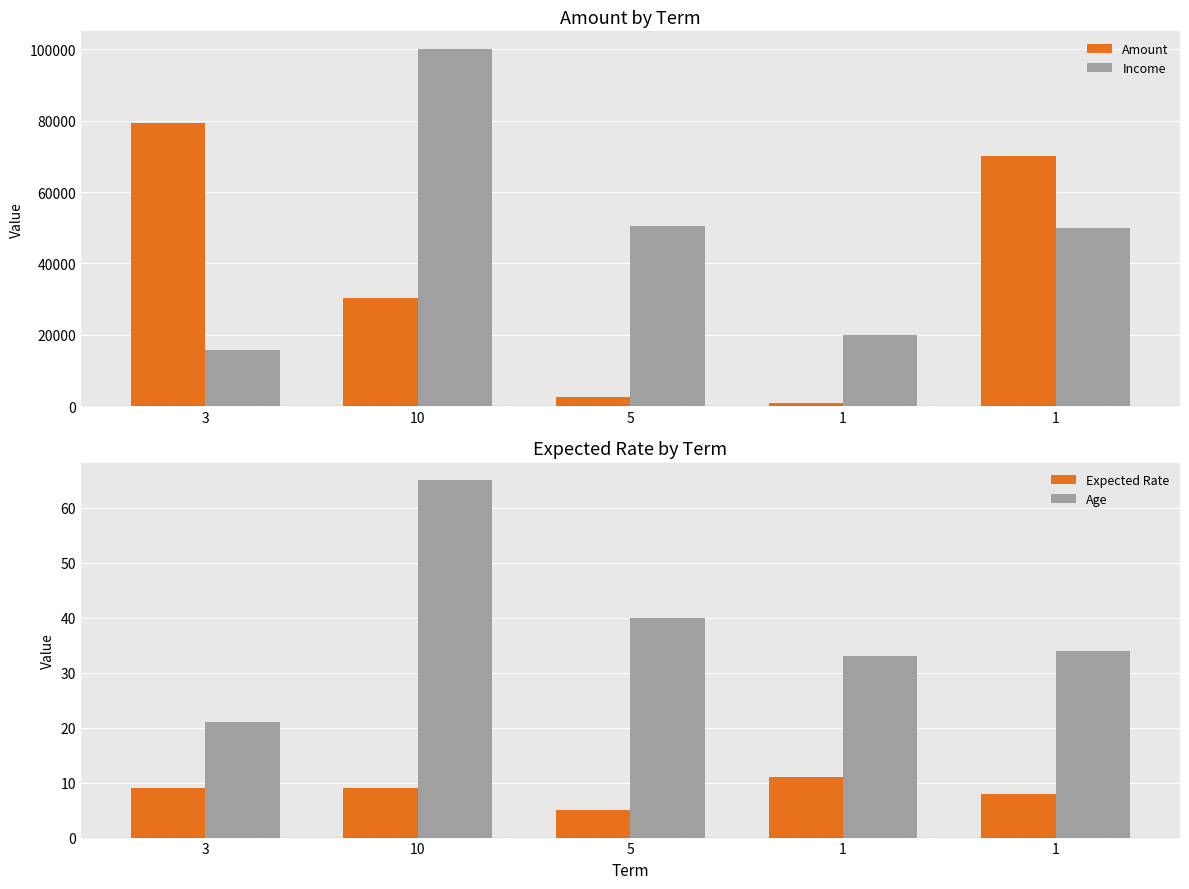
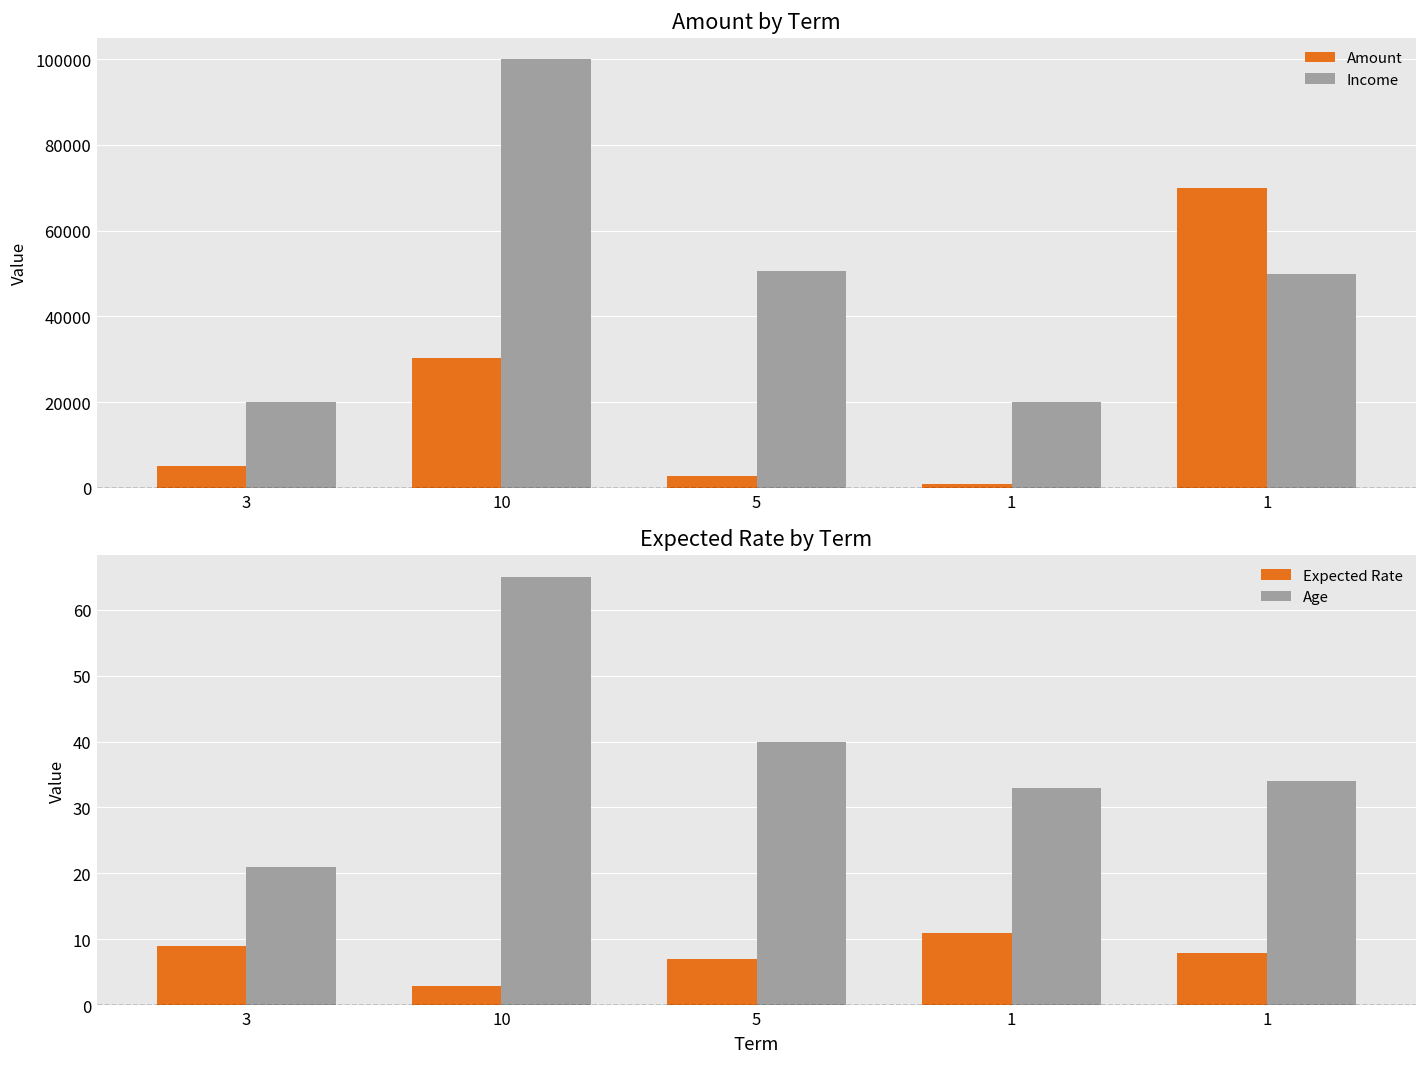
  {
    "Amount by Term": {
      "Amount": {
-       "3": 79000,
+       "3": 5000,
        "10": 30000,
        "5": 3000
      },
      "Income": {
-       "3": 16000,
+       "3": 20000,
        "10": 100000,
        "5": 51000
      }
    },
    "Expected Rate by Term": {
      "Expected Rate": {
        "3": 9,
-       "10": 9,
-       "5": 5
+       "10": 3,
+       "5": 7
      },
      "Age": {
        "3": 21,
        "10": 65,
        "5": 40
      }
    }
  }
